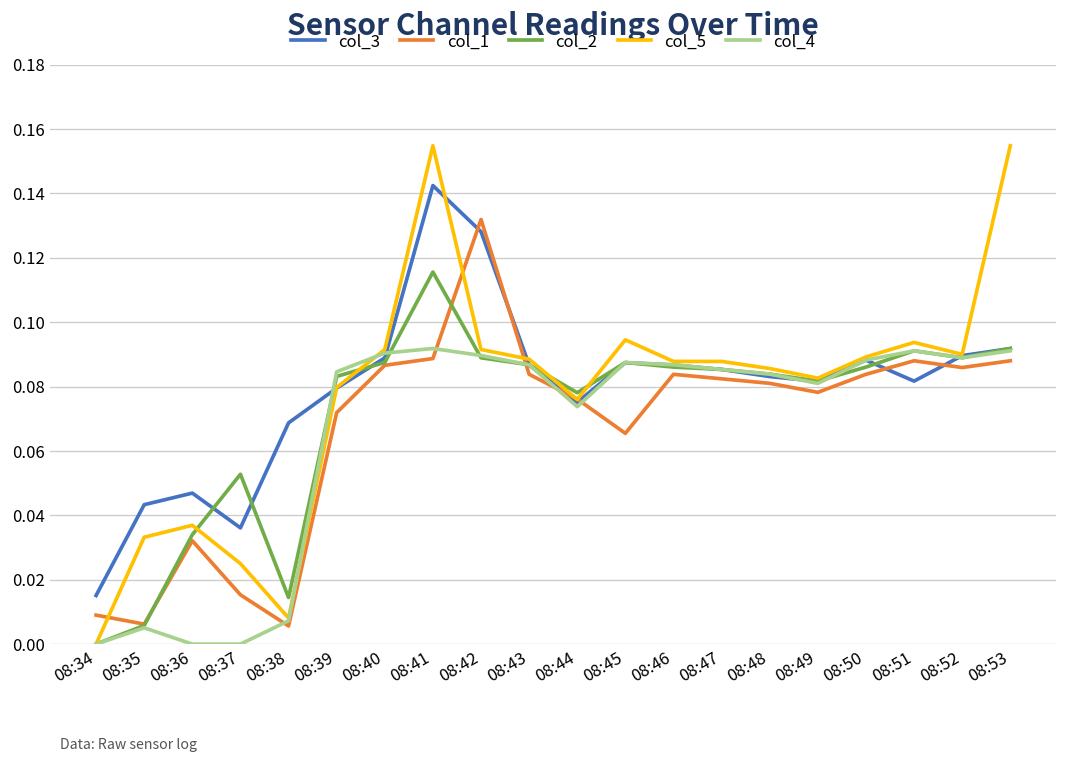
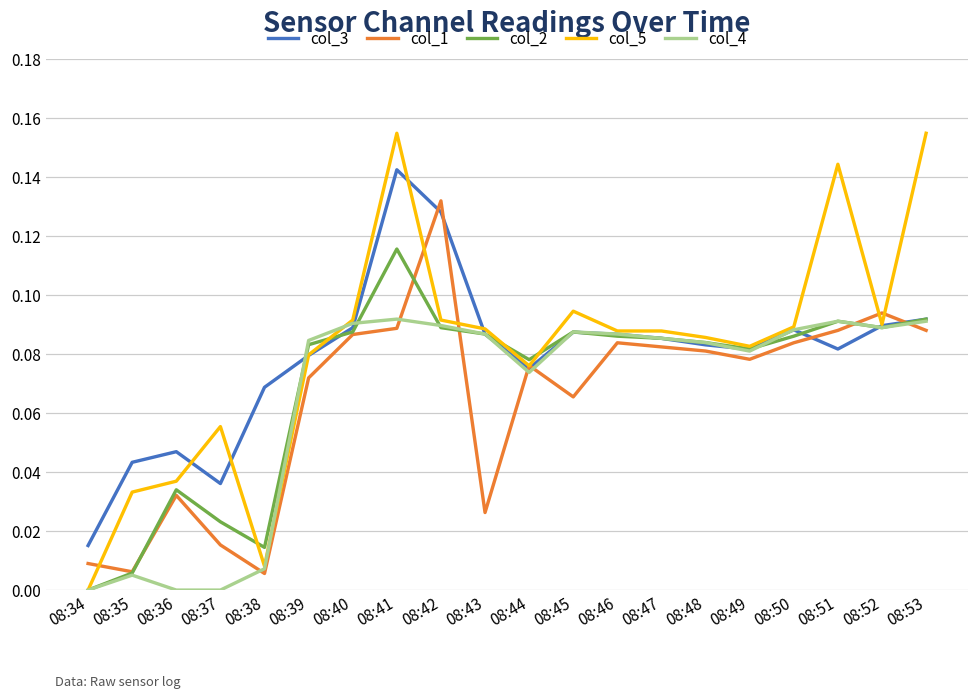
  {
    "col_3": {
      "08:34": 0.015,
      "08:35": 0.043,
      "08:36": 0.047,
      "08:37": 0.036,
      "08:38": 0.069,
      "08:40": 0.089,
      "08:41": 0.142,
      "08:42": 0.128,
      "08:51": 0.082
    },
    "col_1": {
      "08:34": 0.009,
      "08:36": 0.032,
      "08:37": 0.015,
      "08:38": 0.006,
      "08:39": 0.072,
      "08:41": 0.089,
      "08:42": 0.132,
-     "08:43": 0.084,
+     "08:43": 0.026,
      "08:45": 0.065,
      "08:46": 0.084,
      "08:47": 0.082,
      "08:48": 0.081,
      "08:49": 0.078,
      "08:50": 0.084,
      "08:51": 0.088,
-     "08:52": 0.086,
+     "08:52": 0.094,
      "08:53": 0.088
    },
    "col_2": {
      "08:36": 0.034,
-     "08:37": 0.053,
+     "08:37": 0.023,
      "08:38": 0.014,
      "08:39": 0.083,
      "08:41": 0.116,
      "08:44": 0.078,
      "08:50": 0.086
    },
    "col_5": {
      "08:35": 0.033,
      "08:36": 0.037,
-     "08:37": 0.025,
+     "08:37": 0.055,
      "08:40": 0.091,
      "08:41": 0.155,
      "08:42": 0.091,
      "08:43": 0.089,
      "08:45": 0.095,
      "08:46": 0.088,
      "08:47": 0.088,
      "08:48": 0.086,
      "08:50": 0.089,
-     "08:51": 0.094,
+     "08:51": 0.144,
      "08:53": 0.155
    },
    "col_4": {
      "08:36": 0.000,
      "08:37": 0.000,
      "08:39": 0.085,
      "08:40": 0.090,
      "08:41": 0.092,
      "08:44": 0.074
    }
  }
